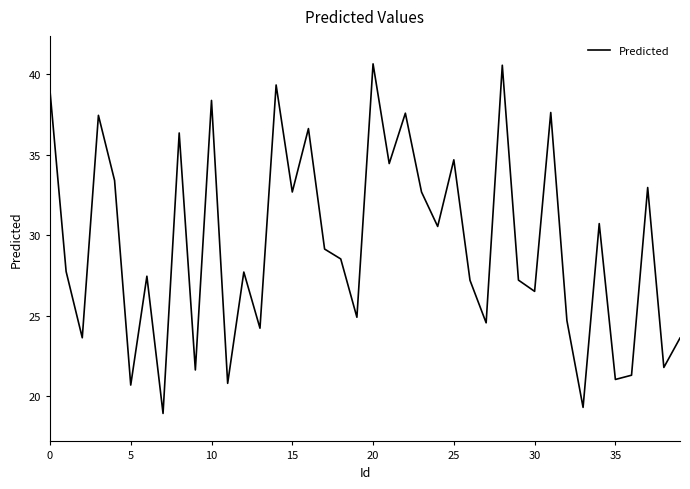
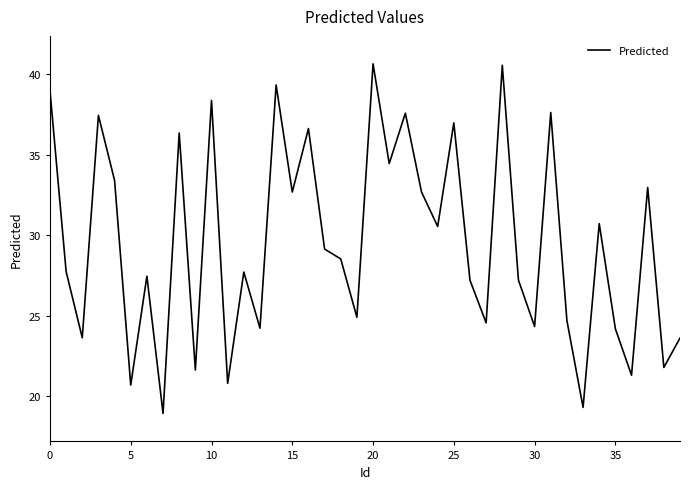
  {
    "0": 39.0,
    "5": 20.7,
    "10": 38.4,
    "15": 32.7,
    "20": 40.7,
-   "25": 34.7,
-   "30": 26.5,
-   "35": 21.0
+   "25": 37.0,
+   "30": 24.3,
+   "35": 24.2
  }
